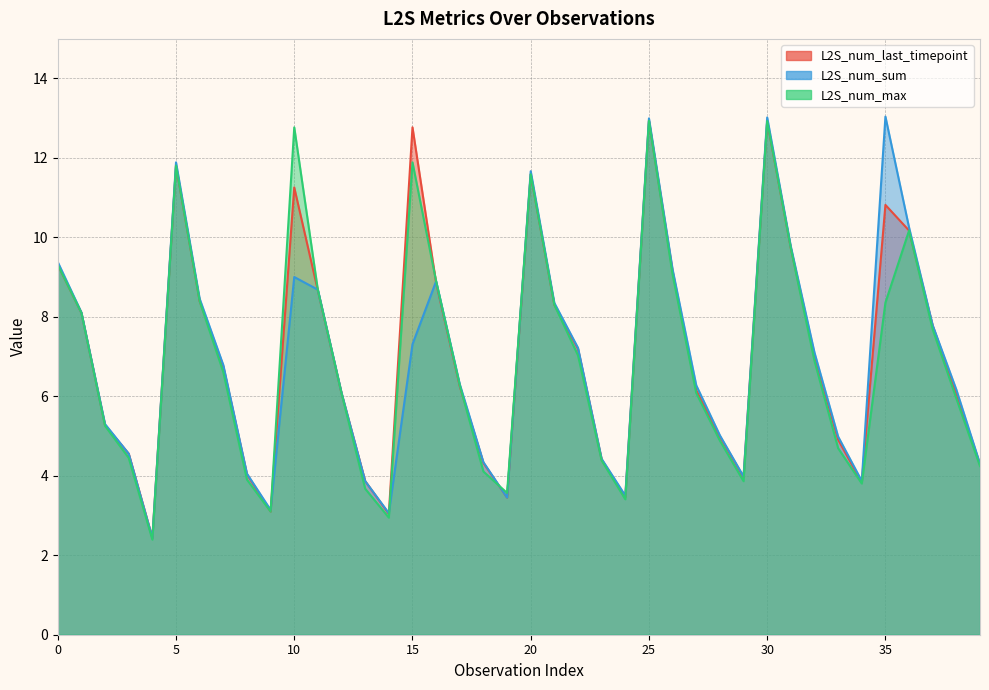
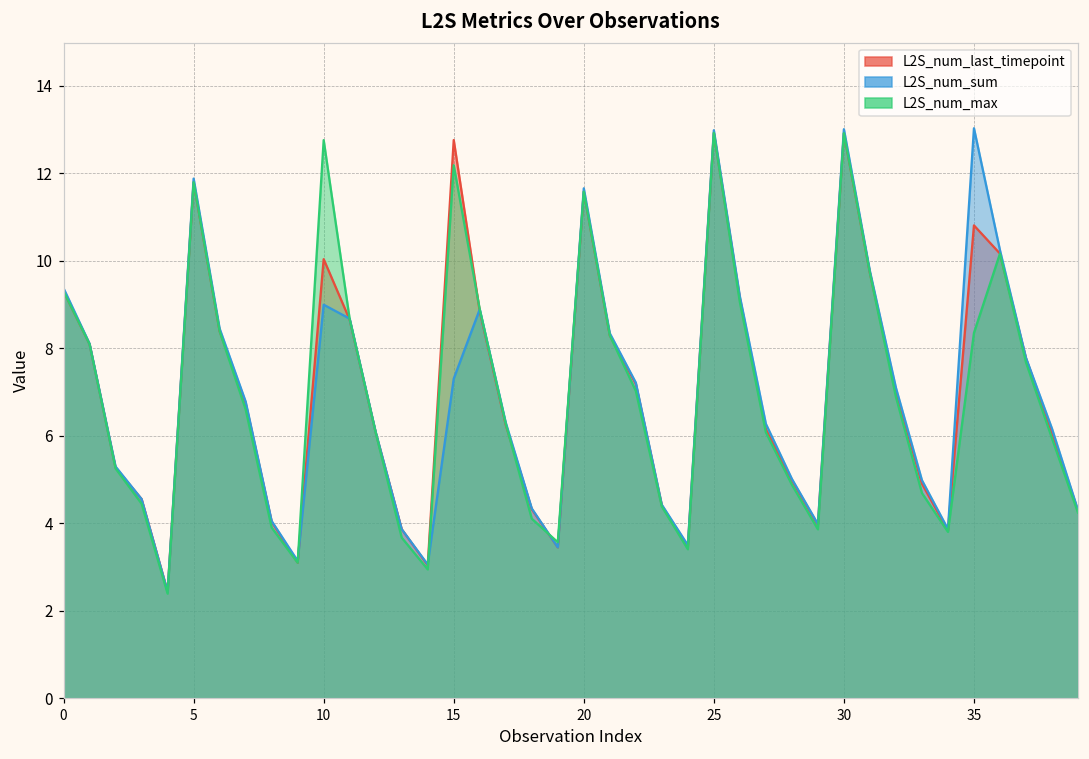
  {
    "L2S_num_last_timepoint": {
-     "10": 11.3,
+     "10": 10.0,
      "15": 12.8,
      "35": 10.8
    },
    "L2S_num_sum": {
      "0": 9.4,
      "5": 11.9,
      "10": 9.0,
      "15": 7.3,
      "20": 11.7,
      "30": 13.0,
      "35": 13.0
    },
    "L2S_num_max": {
      "10": 12.8,
-     "15": 11.9,
+     "15": 12.2,
      "35": 8.4
    }
  }
